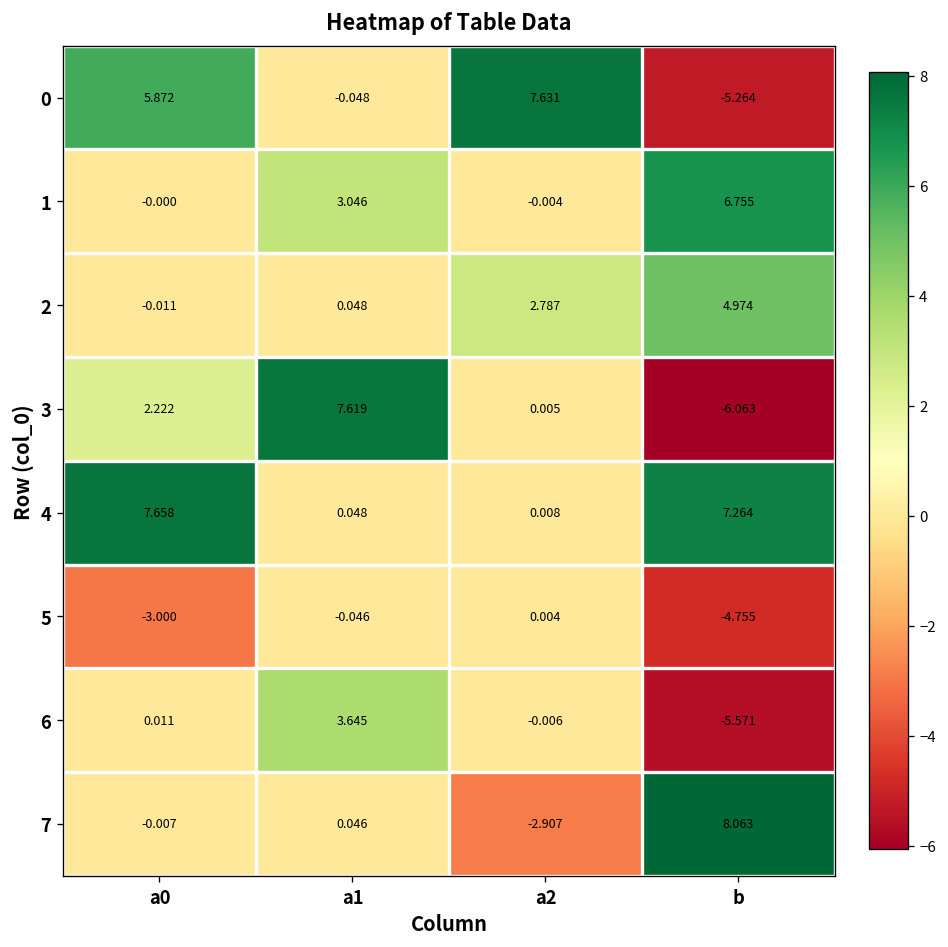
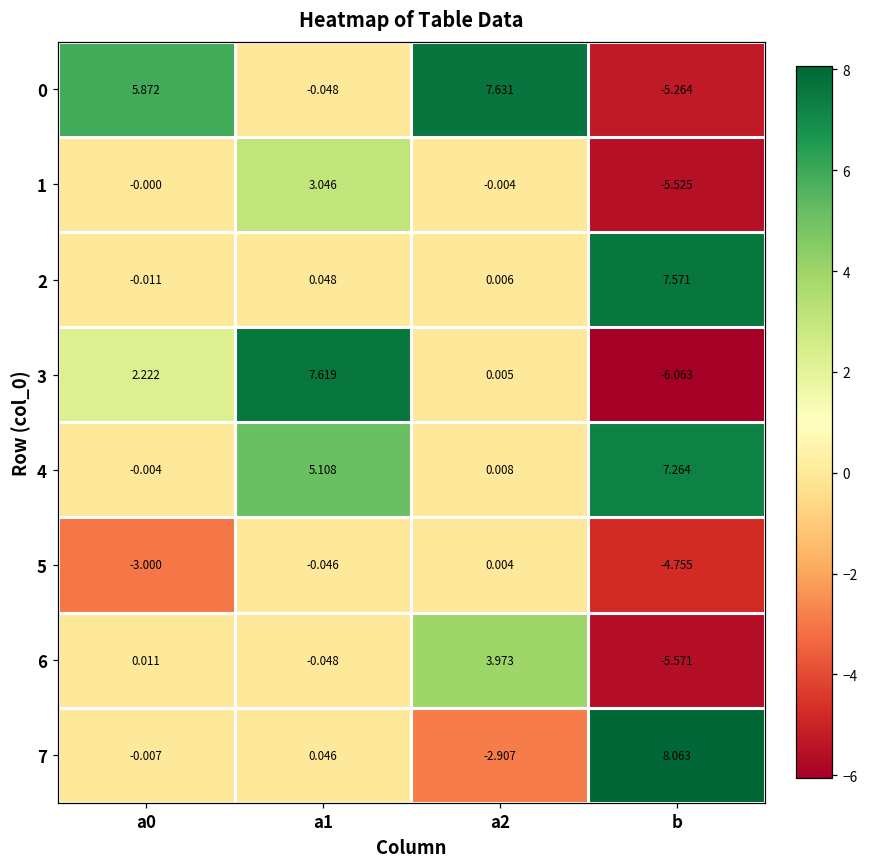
  {
    "0": {
      "a0": 5.872,
      "a1": -0.048,
      "a2": 7.631,
      "b": -5.264
    },
    "1": {
      "a0": -0.000,
      "a1": 3.046,
      "a2": -0.004,
-     "b": 6.755
+     "b": -5.525
    },
    "2": {
      "a0": -0.011,
      "a1": 0.048,
-     "a2": 2.787,
-     "b": 4.974
+     "a2": 0.006,
+     "b": 7.571
    },
    "3": {
      "a0": 2.222,
      "a1": 7.619,
      "a2": 0.005,
      "b": -6.063
    },
    "4": {
-     "a0": 7.658,
-     "a1": 0.048,
+     "a0": -0.004,
+     "a1": 5.108,
      "a2": 0.008,
      "b": 7.264
    },
    "5": {
      "a0": -3.000,
      "a1": -0.046,
      "a2": 0.004,
      "b": -4.755
    },
    "6": {
      "a0": 0.011,
-     "a1": 3.645,
-     "a2": -0.006,
+     "a1": -0.048,
+     "a2": 3.973,
      "b": -5.571
    },
    "7": {
      "a0": -0.007,
      "a1": 0.046,
      "a2": -2.907,
      "b": 8.063
    }
  }
